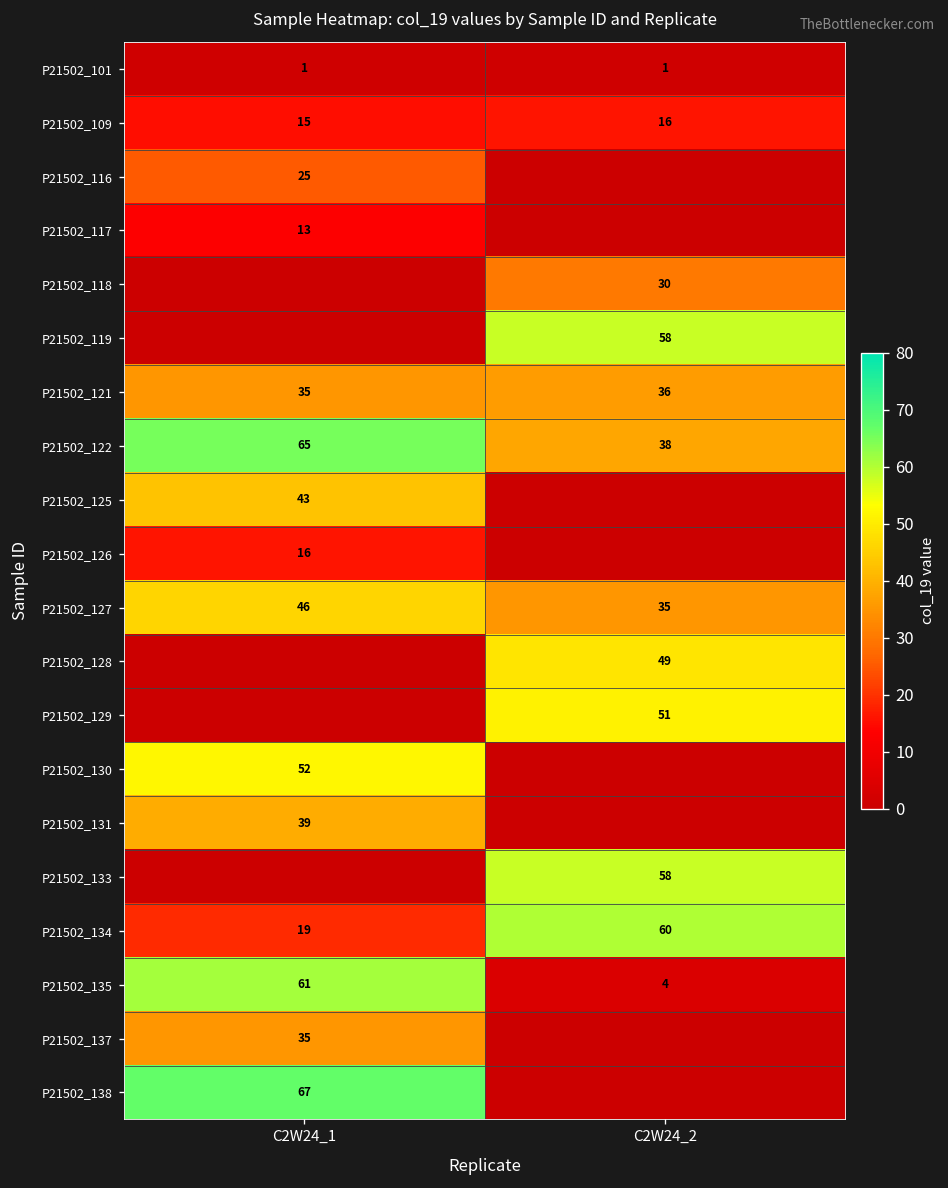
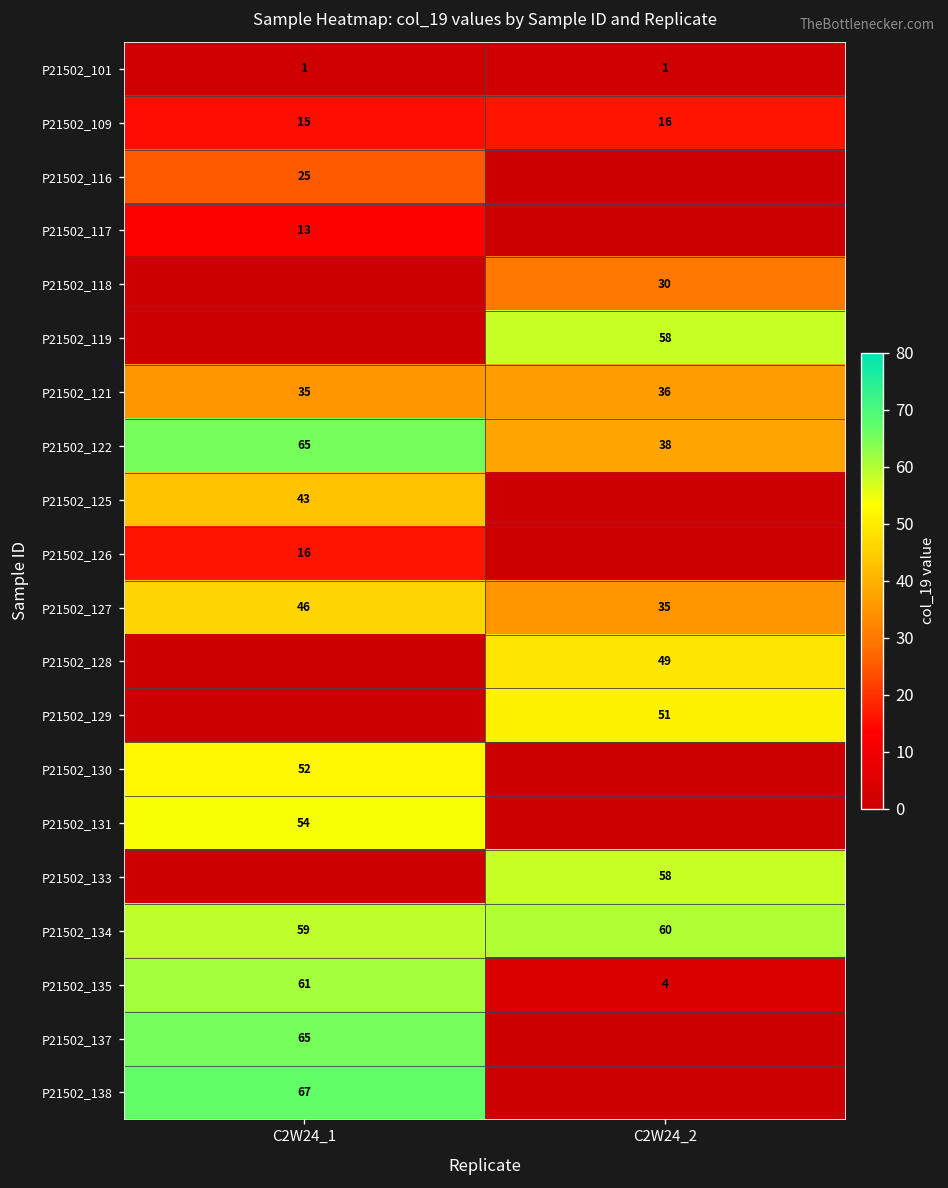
  {
    "P21502_101": {
      "C2W24_1": 1,
      "C2W24_2": 1
    },
    "P21502_109": {
      "C2W24_1": 15,
      "C2W24_2": 16
    },
    "P21502_116": {
      "C2W24_1": 25
    },
    "P21502_117": {
      "C2W24_1": 13
    },
    "P21502_118": {
      "C2W24_2": 30
    },
    "P21502_119": {
      "C2W24_2": 58
    },
    "P21502_121": {
      "C2W24_1": 35,
      "C2W24_2": 36
    },
    "P21502_122": {
      "C2W24_1": 65,
      "C2W24_2": 38
    },
    "P21502_125": {
      "C2W24_1": 43
    },
    "P21502_126": {
      "C2W24_1": 16
    },
    "P21502_127": {
      "C2W24_1": 46,
      "C2W24_2": 35
    },
    "P21502_128": {
      "C2W24_2": 49
    },
    "P21502_129": {
      "C2W24_2": 51
    },
    "P21502_130": {
      "C2W24_1": 52
    },
    "P21502_131": {
-     "C2W24_1": 39
+     "C2W24_1": 54
    },
    "P21502_133": {
      "C2W24_2": 58
    },
    "P21502_134": {
-     "C2W24_1": 19,
+     "C2W24_1": 59,
      "C2W24_2": 60
    },
    "P21502_135": {
      "C2W24_1": 61,
      "C2W24_2": 4
    },
    "P21502_137": {
-     "C2W24_1": 35
+     "C2W24_1": 65
    },
    "P21502_138": {
      "C2W24_1": 67
    }
  }
